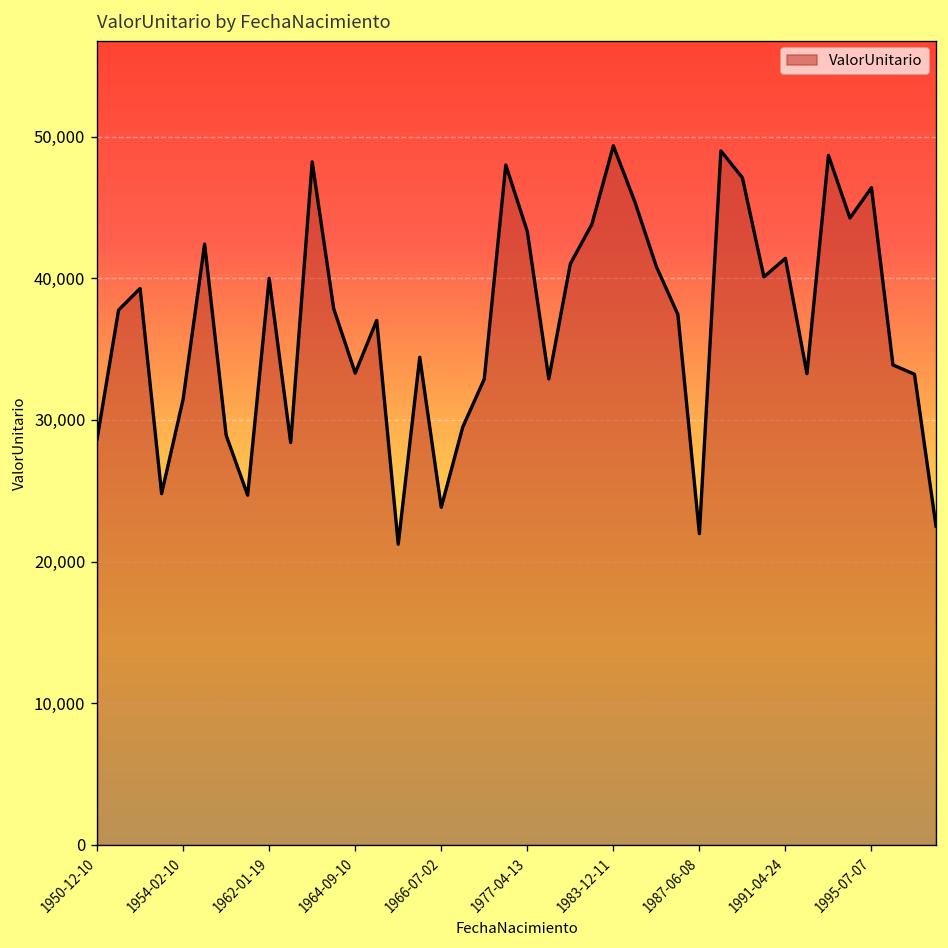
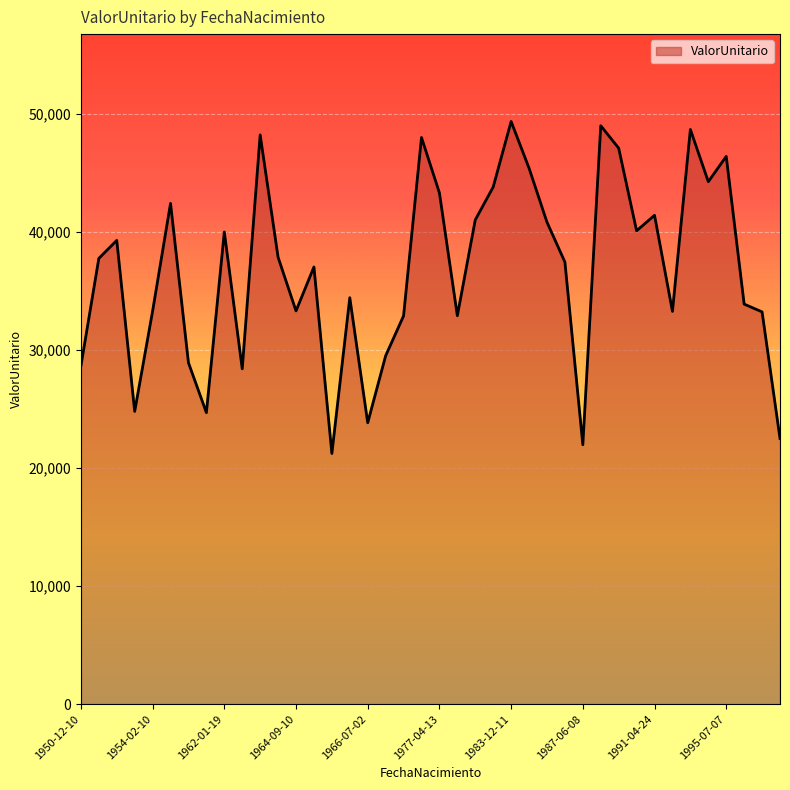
  {
-   "1954-02-10": "31,500",
+   "1954-02-10": "33,300",
    "1977-04-13": "43,300",
    "1991-04-24": "41,400",
    "1995-07-07": "46,400"
  }
